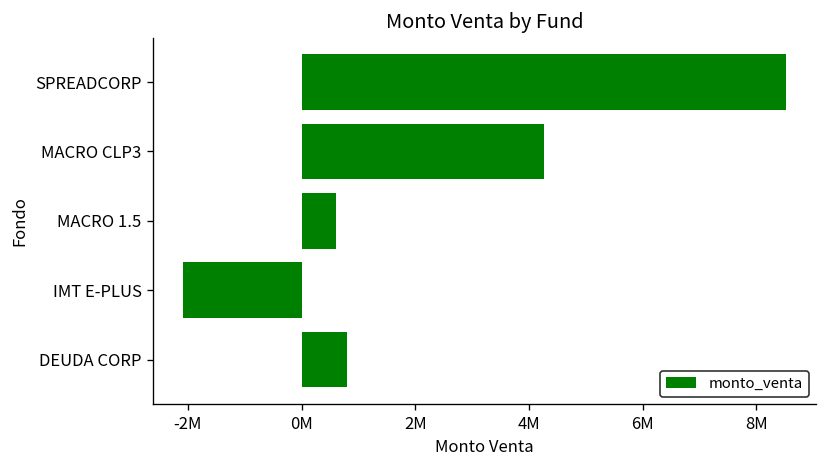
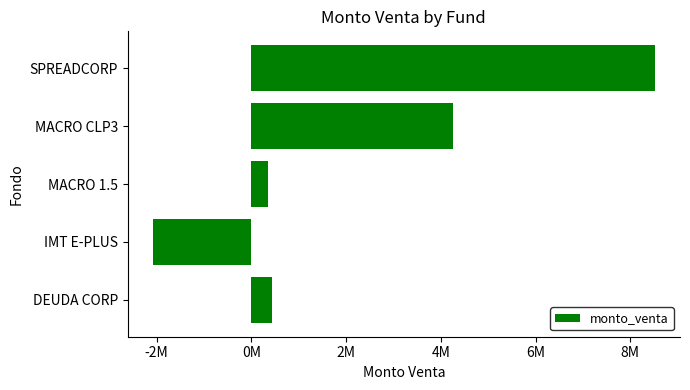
  {
    "SPREADCORP": 8500000,
    "MACRO CLP3": 4300000,
-   "MACRO 1.5": 600000,
+   "MACRO 1.5": 400000,
    "IMT E-PLUS": -2100000,
-   "DEUDA CORP": 800000
+   "DEUDA CORP": 400000
  }
